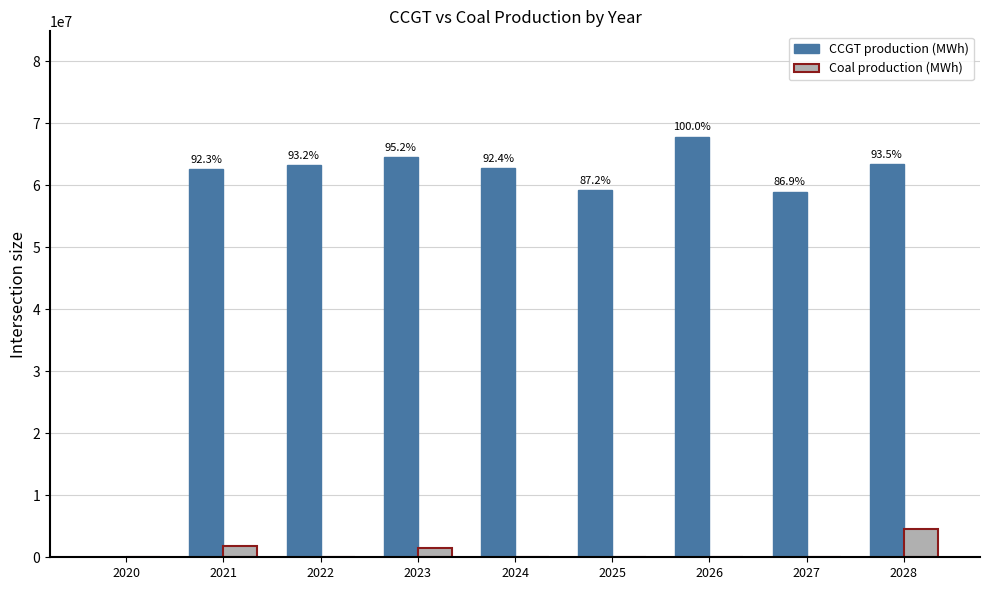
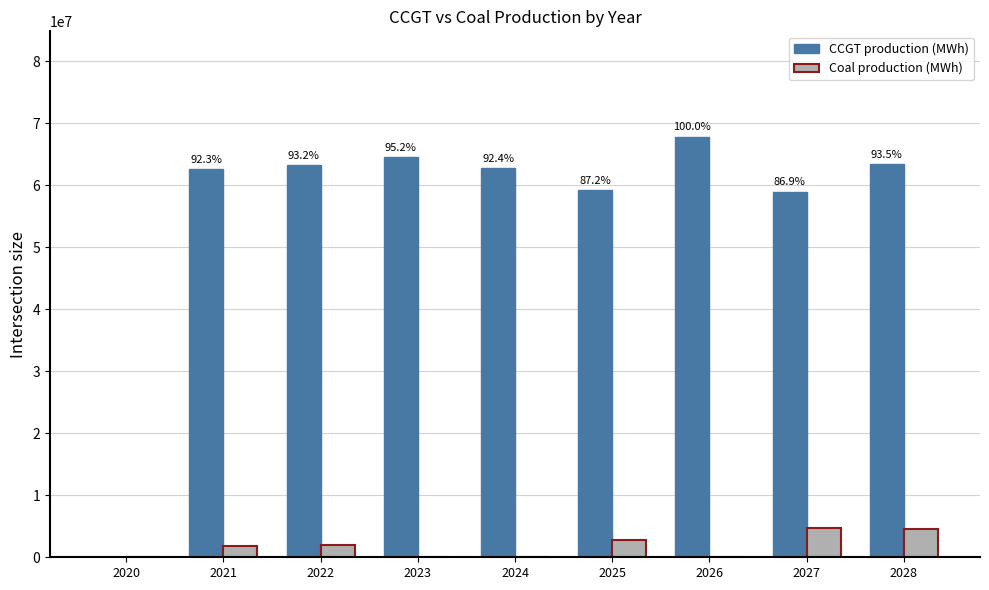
  {
    "CCGT production (MWh)": {
      "2020": 0
    },
    "Coal production (MWh)": {
      "2020": 0,
      "2021": 2000000,
-     "2022": 0,
-     "2023": 2000000,
-     "2025": 0,
-     "2027": 0,
+     "2022": 2000000,
+     "2023": 0,
+     "2025": 3000000,
+     "2027": 5000000,
      "2028": 5000000
    }
  }
